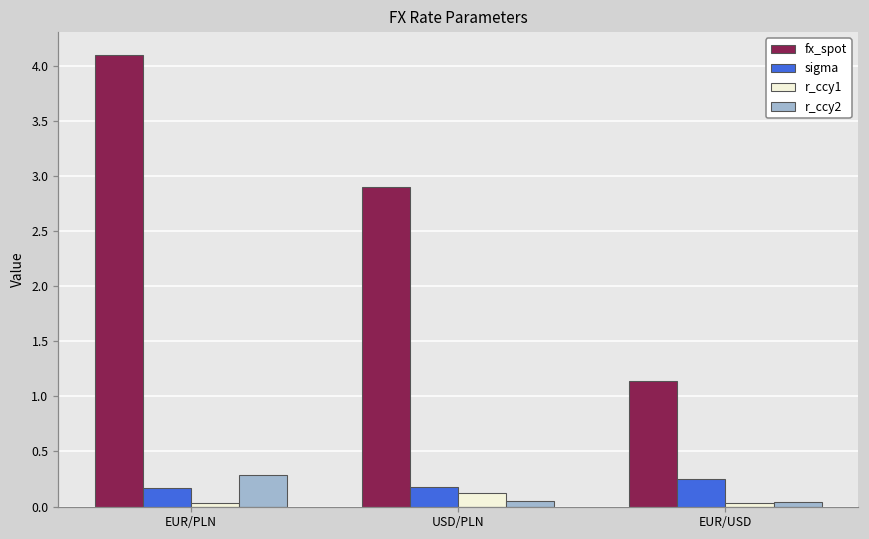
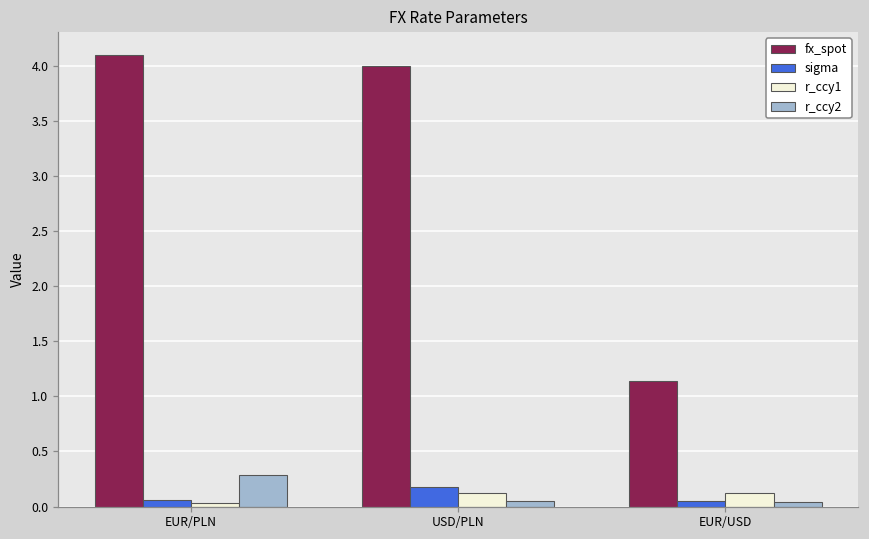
  {
    "fx_spot": {
      "EUR/PLN": 4.1,
-     "USD/PLN": 2.9,
+     "USD/PLN": 4.0,
      "EUR/USD": 1.14
    },
    "sigma": {
-     "EUR/PLN": 0.17,
+     "EUR/PLN": 0.06,
      "USD/PLN": 0.18,
-     "EUR/USD": 0.25
+     "EUR/USD": 0.05
    },
    "r_ccy1": {
      "EUR/PLN": 0.03,
      "USD/PLN": 0.12,
-     "EUR/USD": 0.03
+     "EUR/USD": 0.12
    },
    "r_ccy2": {
      "EUR/PLN": 0.29,
      "USD/PLN": 0.05,
      "EUR/USD": 0.04
    }
  }
